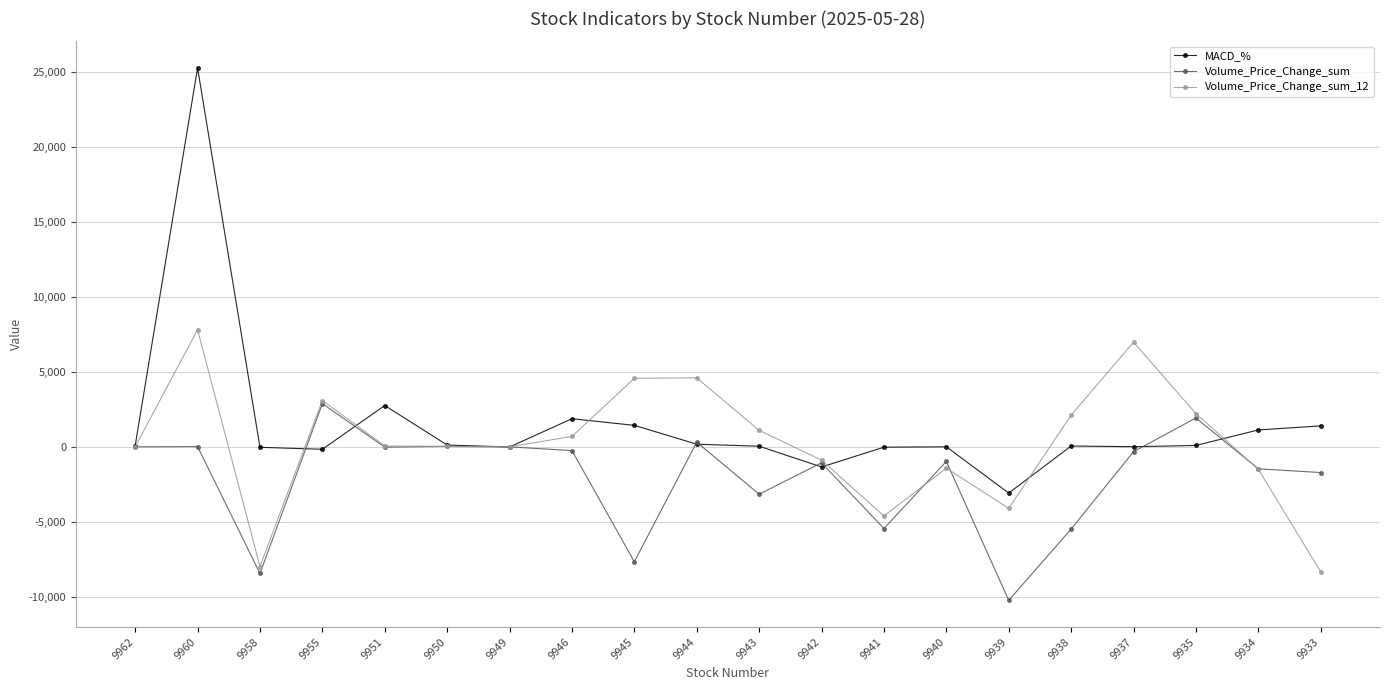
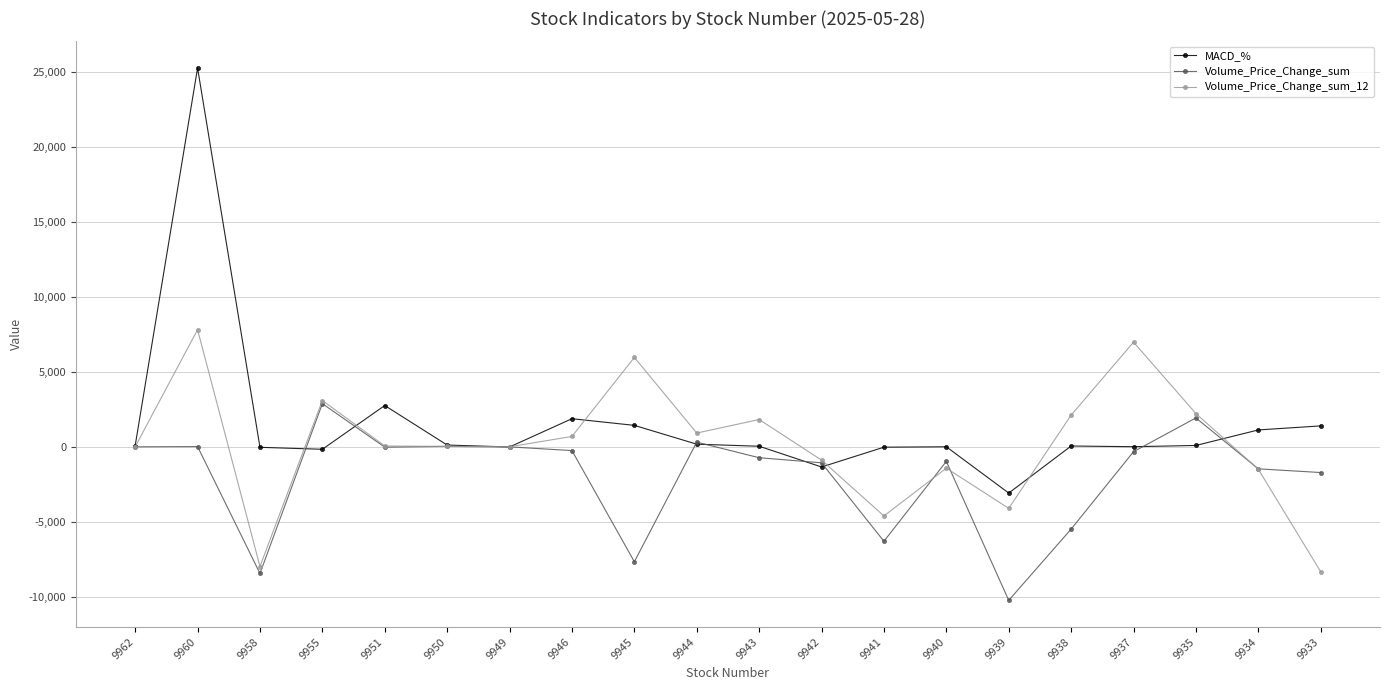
  {
    "MACD_%": {
      "9960": "25,200",
      "9958": "0",
      "9955": "-200",
      "9951": "2,700",
      "9946": "1,900",
      "9945": "1,400",
      "9943": "0",
      "9942": "-1,400",
      "9941": "0",
      "9940": "0",
      "9939": "-3,100",
      "9938": "0",
      "9937": "0",
      "9935": "100",
      "9934": "1,100",
      "9933": "1,400"
    },
    "Volume_Price_Change_sum": {
      "9960": "0",
      "9958": "-8,500",
      "9955": "2,900",
      "9946": "-300",
      "9945": "-7,700",
-     "9943": "-3,200",
+     "9943": "-700",
      "9942": "-1,100",
-     "9941": "-5,500",
+     "9941": "-6,300",
      "9940": "-1,000",
      "9939": "-10,300",
      "9938": "-5,500",
      "9937": "-300",
      "9935": "1,900",
      "9933": "-1,700"
    },
    "Volume_Price_Change_sum_12": {
      "9960": "7,800",
      "9958": "-8,000",
      "9955": "3,100",
      "9946": "700",
-     "9945": "4,600",
-     "9944": "4,600",
-     "9943": "1,100",
+     "9945": "5,900",
+     "9944": "900",
+     "9943": "1,800",
      "9942": "-900",
      "9941": "-4,600",
      "9940": "-1,400",
      "9939": "-4,100",
      "9938": "2,100",
      "9937": "7,000",
      "9935": "2,200",
      "9933": "-8,300"
    }
  }
